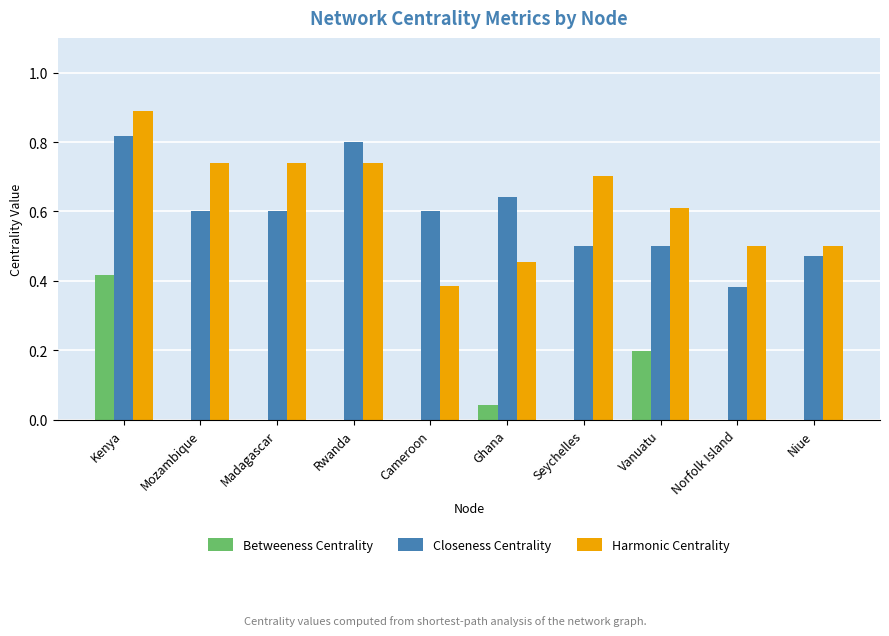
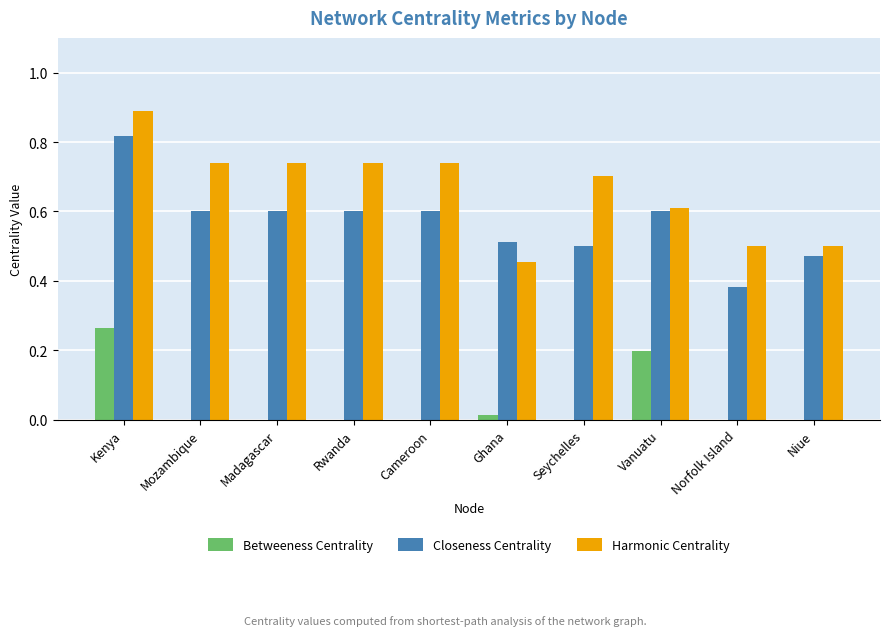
  {
    "Betweeness Centrality": {
-     "Kenya": 0.42,
+     "Kenya": 0.26,
      "Mozambique": 0.00,
      "Madagascar": 0.00,
      "Rwanda": 0.00,
      "Cameroon": 0.00,
-     "Ghana": 0.04,
+     "Ghana": 0.01,
      "Seychelles": 0.00,
      "Vanuatu": 0.20,
      "Norfolk Island": 0.00,
      "Niue": 0.00
    },
    "Closeness Centrality": {
      "Kenya": 0.82,
      "Mozambique": 0.60,
      "Madagascar": 0.60,
-     "Rwanda": 0.8,
+     "Rwanda": 0.6,
      "Cameroon": 0.60,
-     "Ghana": 0.64,
+     "Ghana": 0.51,
      "Seychelles": 0.50,
-     "Vanuatu": 0.5,
+     "Vanuatu": 0.6,
      "Norfolk Island": 0.38,
      "Niue": 0.47
    },
    "Harmonic Centrality": {
      "Kenya": 0.89,
      "Mozambique": 0.74,
      "Madagascar": 0.74,
      "Rwanda": 0.74,
-     "Cameroon": 0.39,
+     "Cameroon": 0.74,
      "Ghana": 0.46,
      "Seychelles": 0.70,
      "Vanuatu": 0.61,
      "Norfolk Island": 0.50,
      "Niue": 0.50
    }
  }
